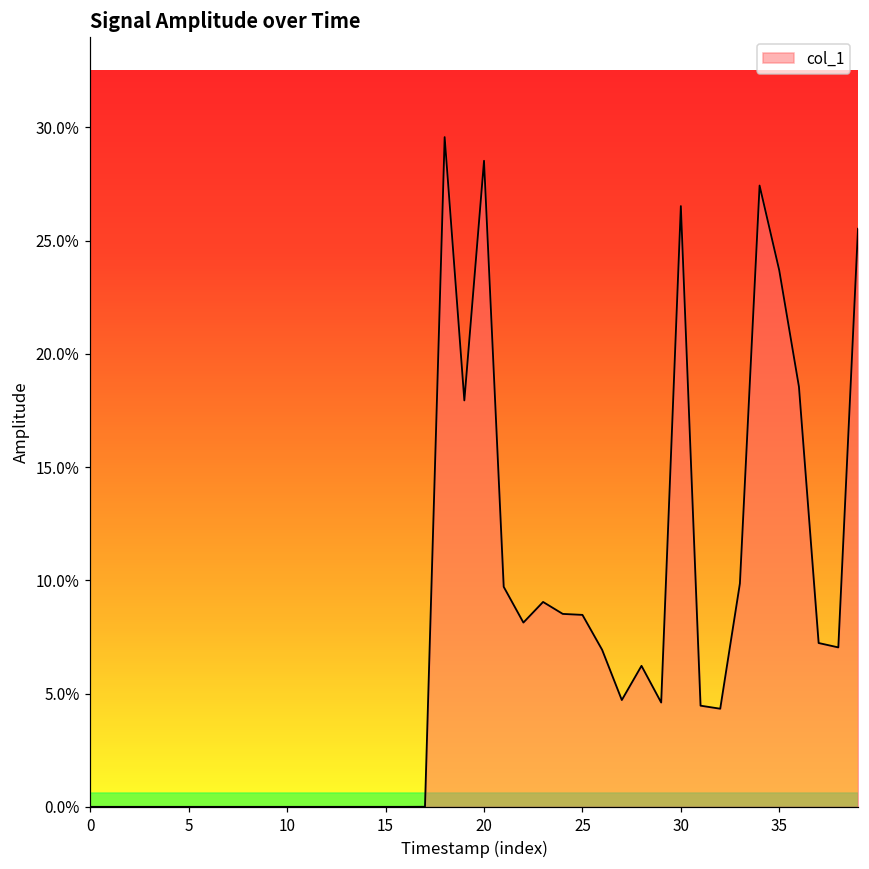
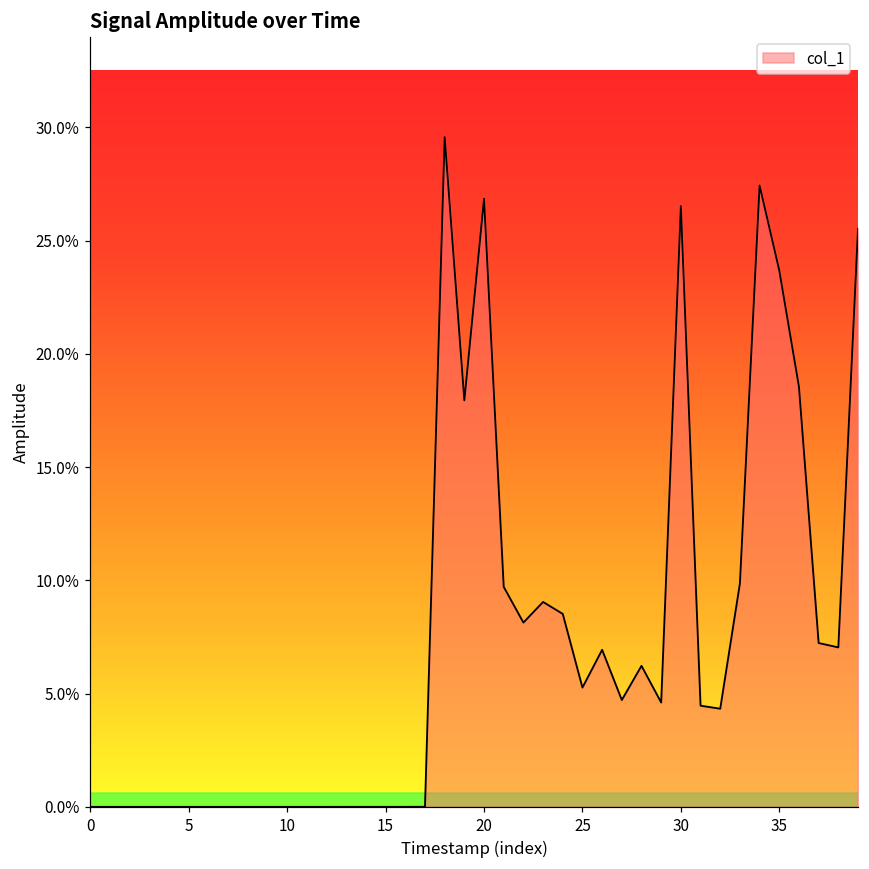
  {
-   "20": "28.5%",
-   "25": "8.5%",
+   "20": "26.9%",
+   "25": "5.3%",
    "30": "26.5%",
    "35": "23.7%"
  }
